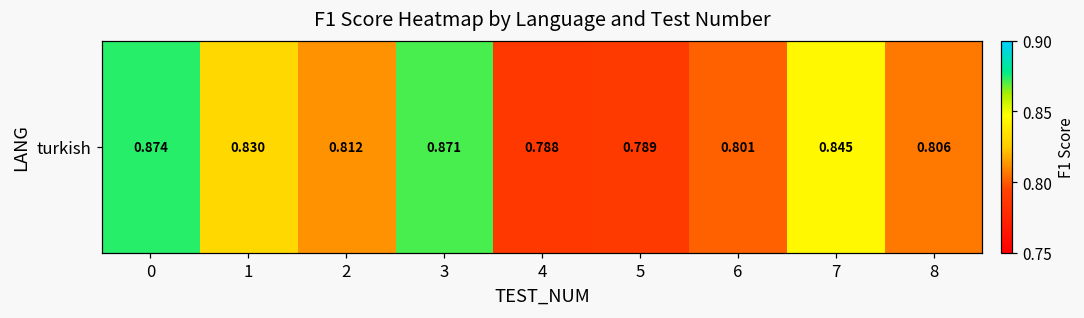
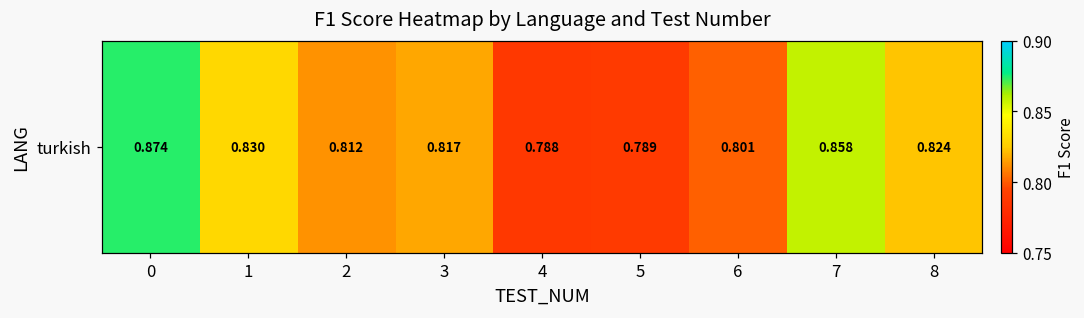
  {
    "turkish": {
      "0": 0.874,
      "1": 0.830,
      "2": 0.812,
-     "3": 0.871,
+     "3": 0.817,
      "4": 0.788,
      "5": 0.789,
      "6": 0.801,
-     "7": 0.845,
-     "8": 0.806
+     "7": 0.858,
+     "8": 0.824
    }
  }
